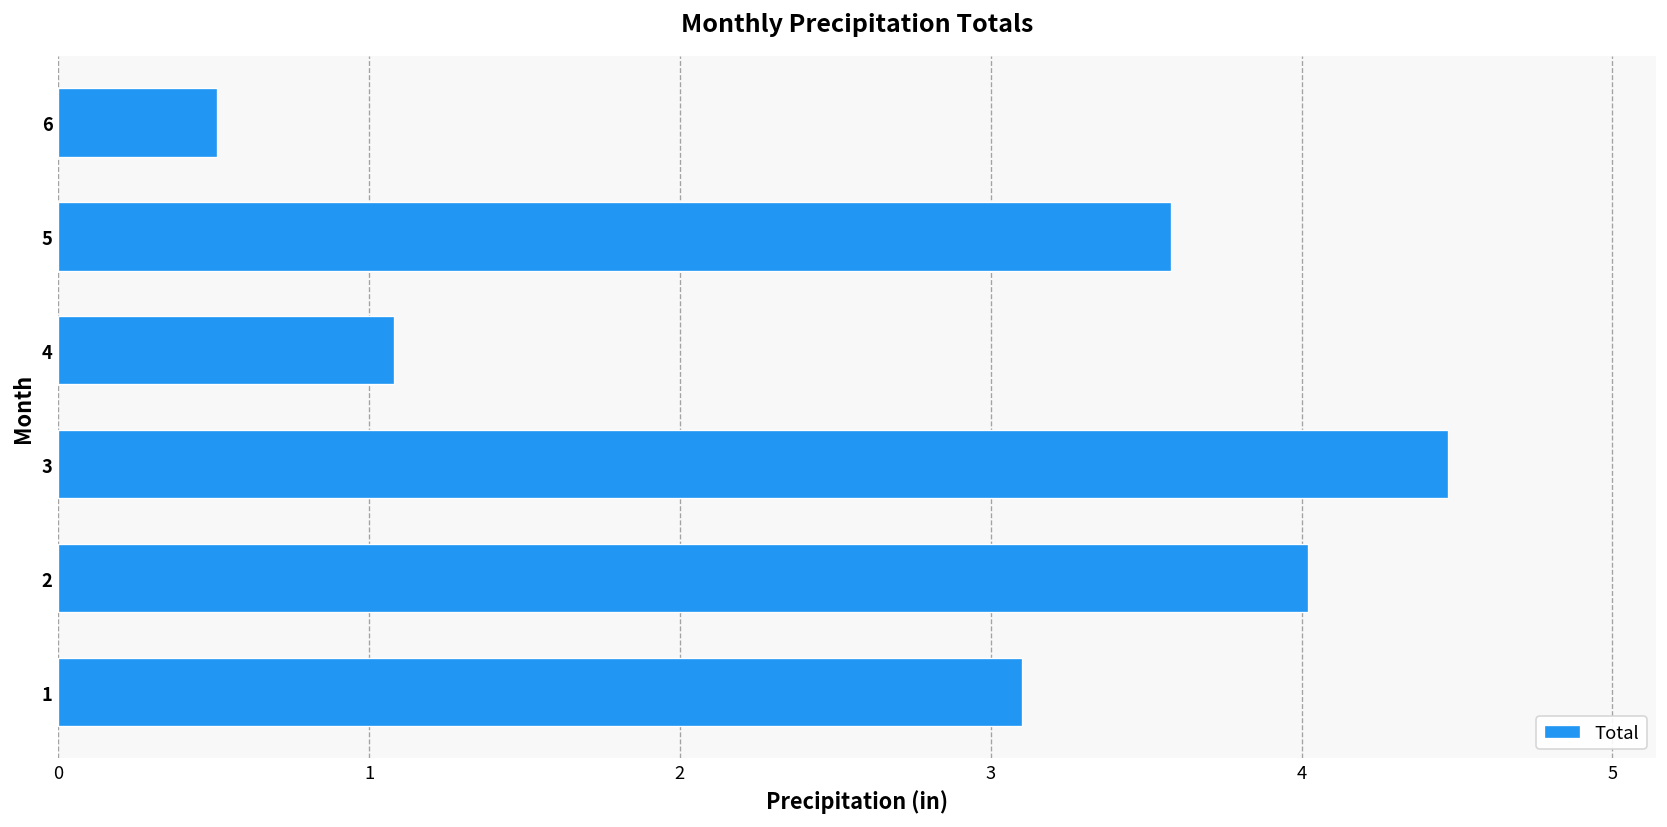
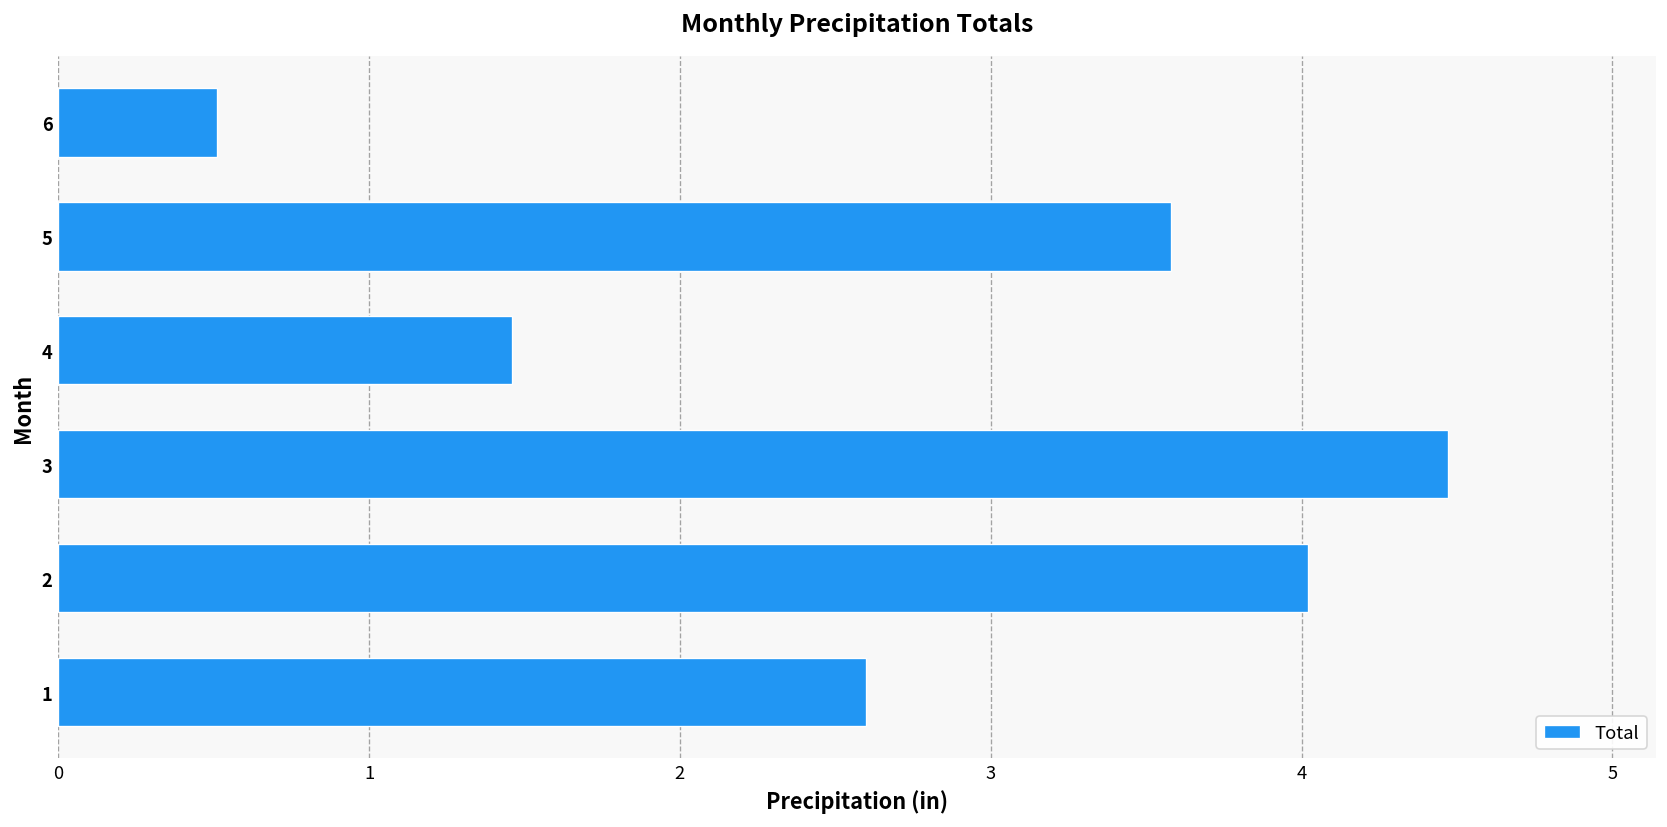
  {
    "6": 0.51,
    "5": 3.58,
-   "4": 1.08,
+   "4": 1.46,
    "3": 4.47,
    "2": 4.02,
-   "1": 3.1
+   "1": 2.6
  }
